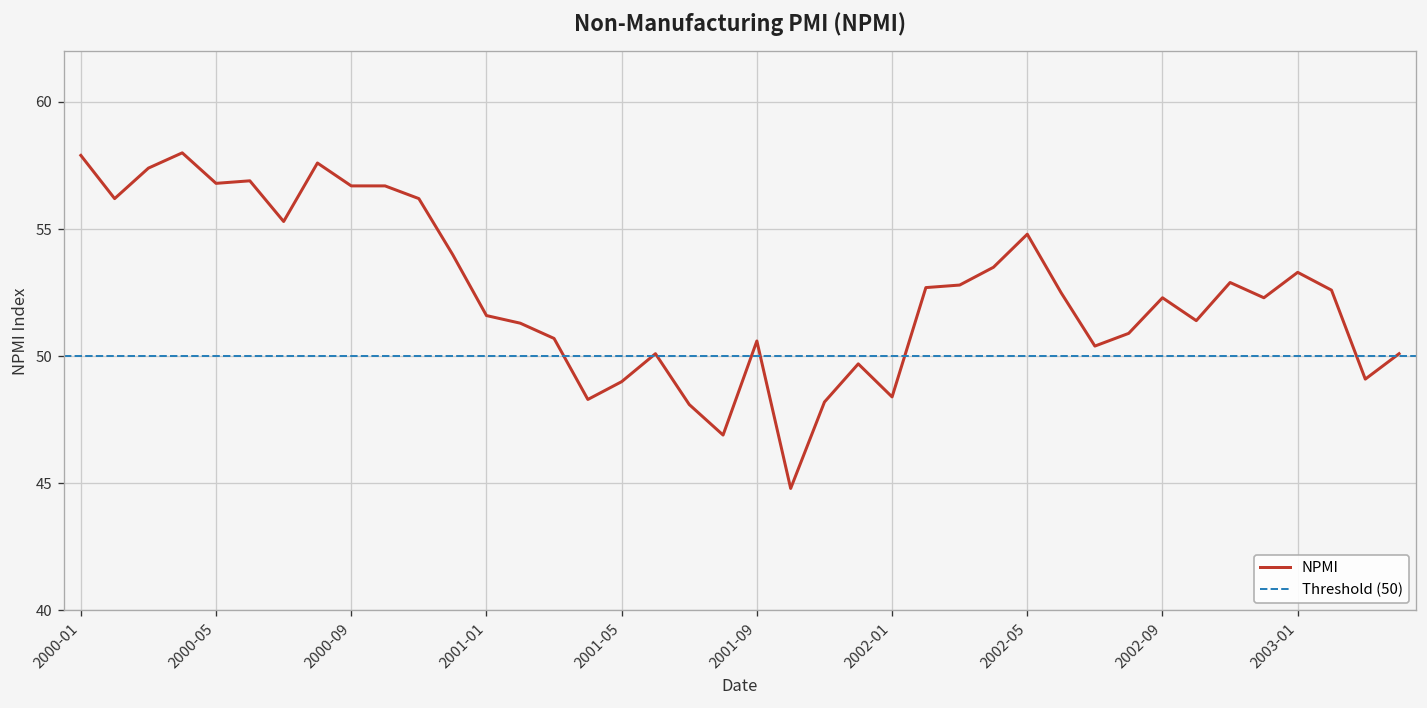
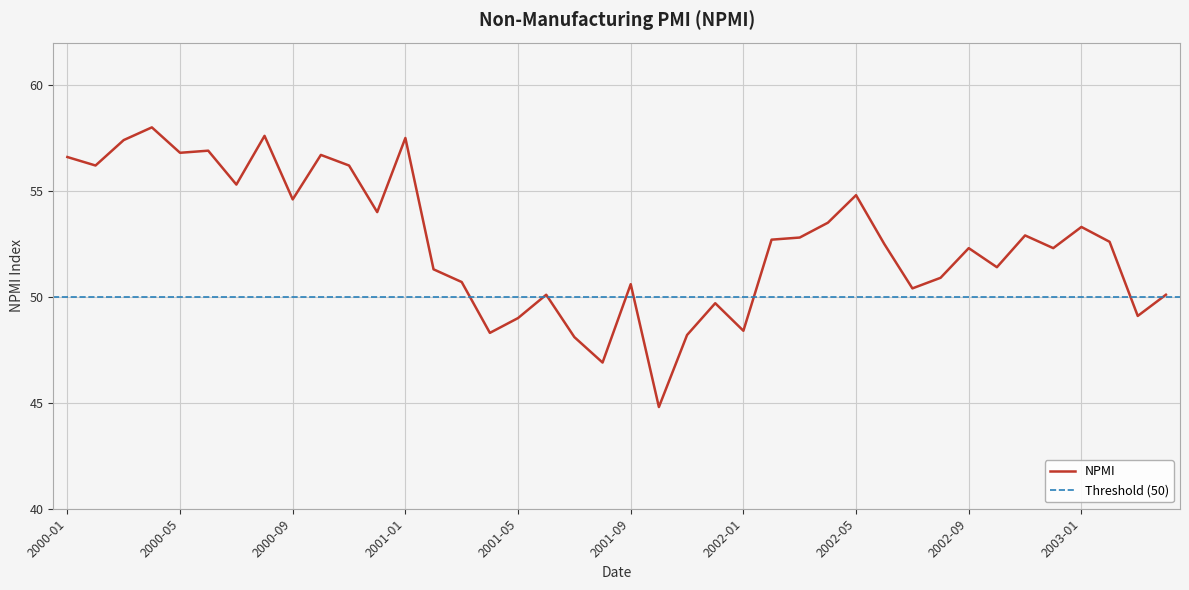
  {
-   "2000-01": 57.9,
+   "2000-01": 56.6,
    "2000-05": 56.8,
-   "2000-09": 56.7,
-   "2001-01": 51.6,
+   "2000-09": 54.6,
+   "2001-01": 57.5,
    "2001-05": 49.0,
    "2001-09": 50.6,
    "2002-01": 48.4,
    "2002-05": 54.8,
    "2002-09": 52.3,
    "2003-01": 53.3
  }
